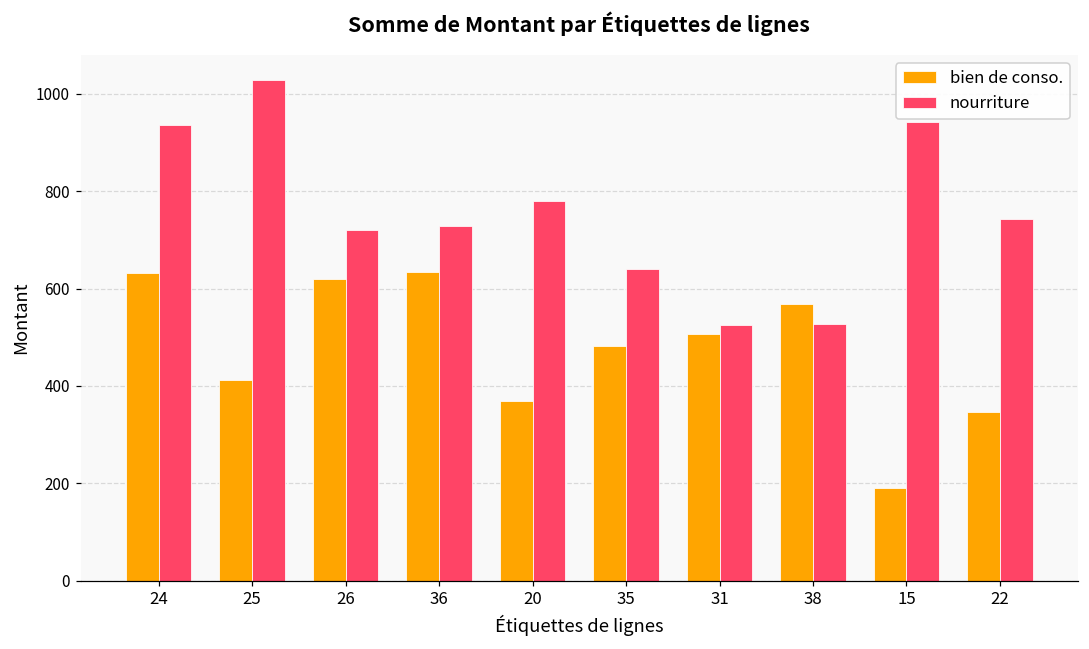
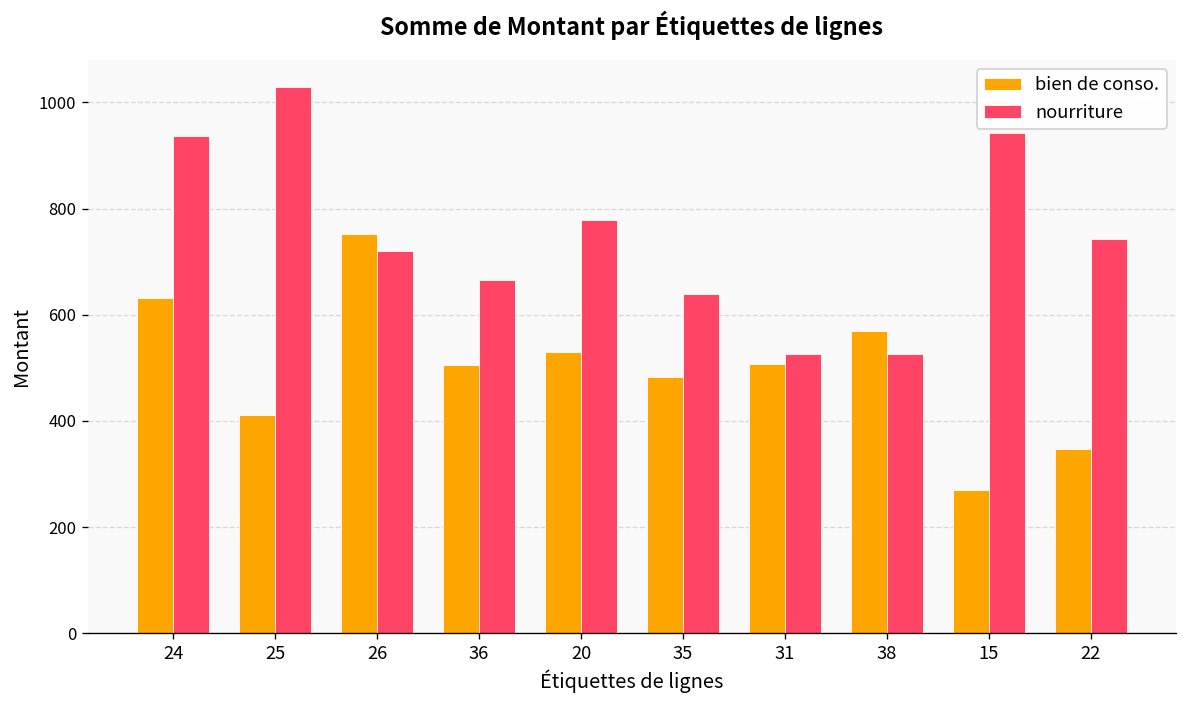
  {
    "bien de conso.": {
      "24": 630,
      "25": 410,
-     "26": 620,
-     "36": 630,
-     "20": 370,
+     "26": 750,
+     "36": 510,
+     "20": 530,
      "35": 480,
      "31": 510,
      "38": 570,
-     "15": 190,
+     "15": 270,
      "22": 350
    },
    "nourriture": {
      "24": 940,
      "25": 1030,
      "26": 720,
-     "36": 730,
+     "36": 670,
      "20": 780,
      "35": 640,
      "31": 530,
      "38": 530,
      "22": 740
    }
  }
